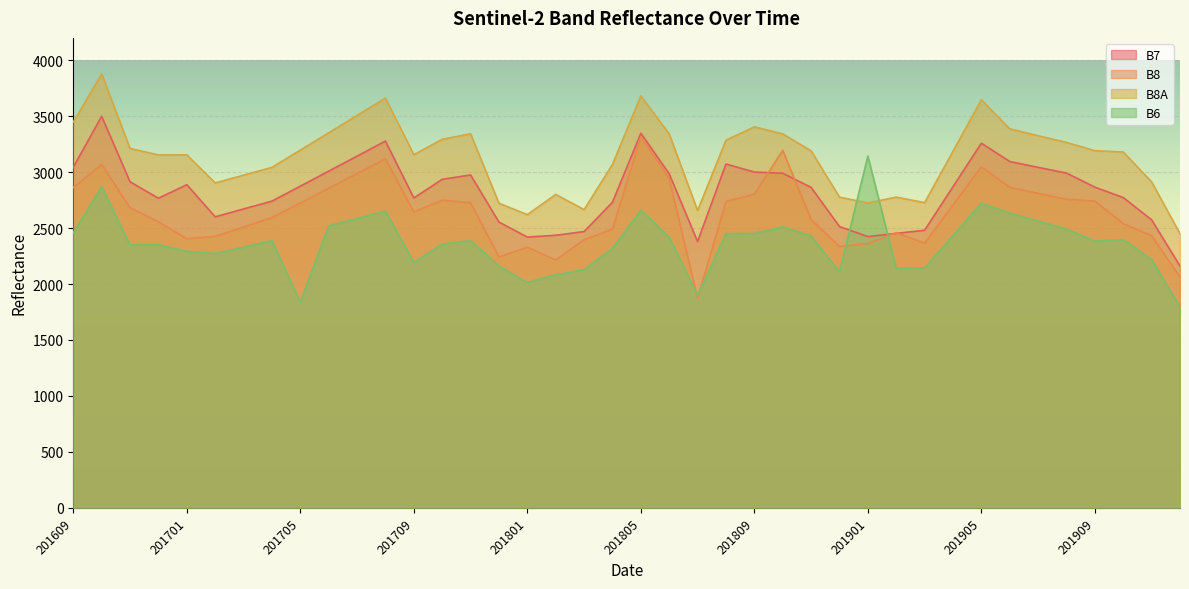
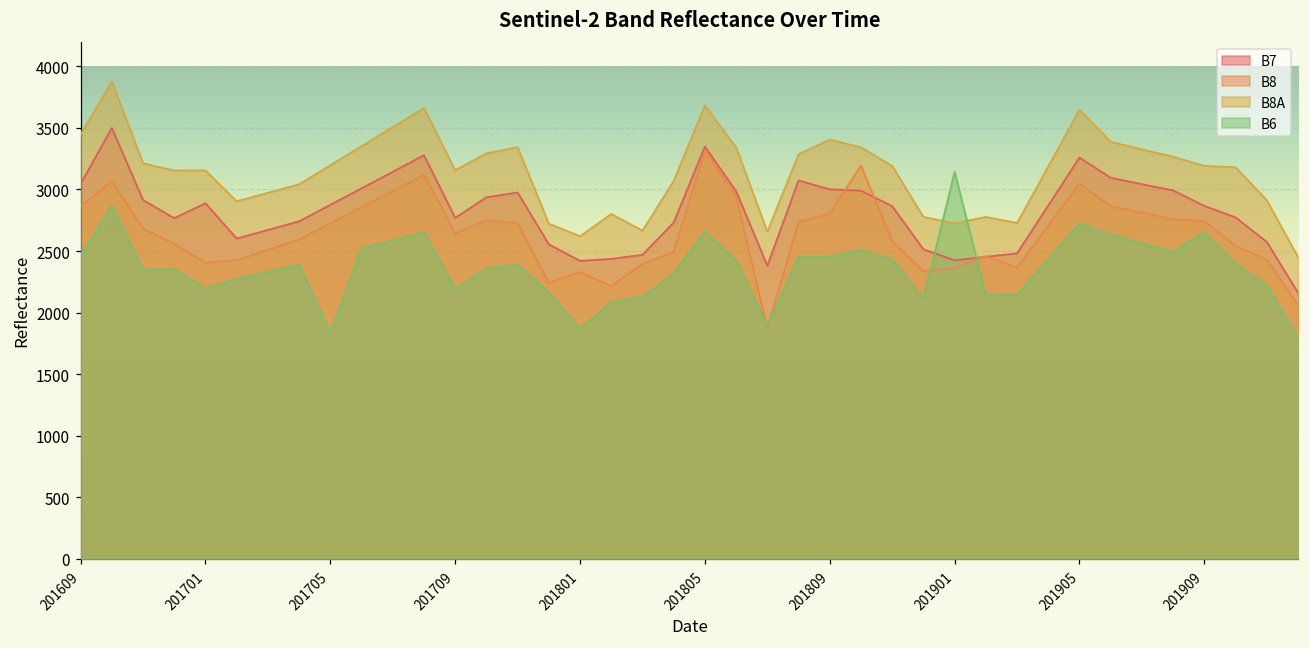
  {
    "B6": {
      "201609": 2460,
-     "201701": 2290,
+     "201701": 2200,
      "201705": 1840,
      "201709": 2190,
-     "201801": 2010,
+     "201801": 1870,
      "201805": 2660,
      "201809": 2450,
      "201901": 3140,
      "201905": 2720,
-     "201909": 2380
+     "201909": 2650
    }
  }
